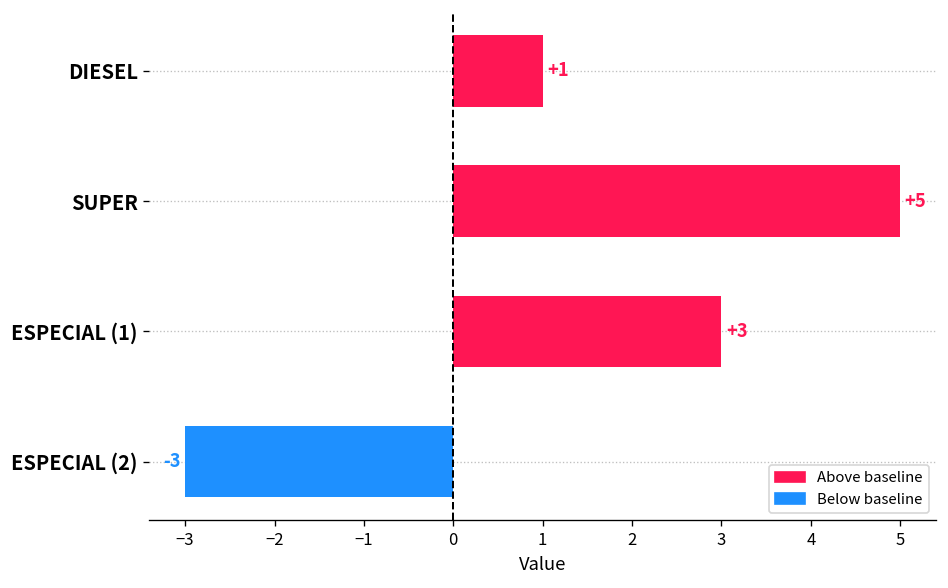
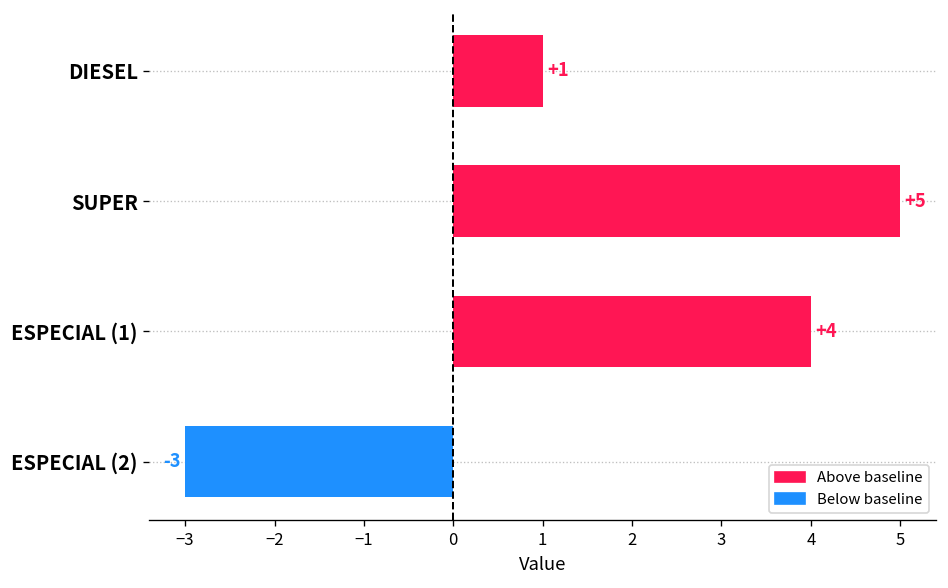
  {
    "DIESEL": "+1",
    "SUPER": "+5",
-   "ESPECIAL (1)": "+3",
+   "ESPECIAL (1)": "+4",
    "ESPECIAL (2)": "-3"
  }
